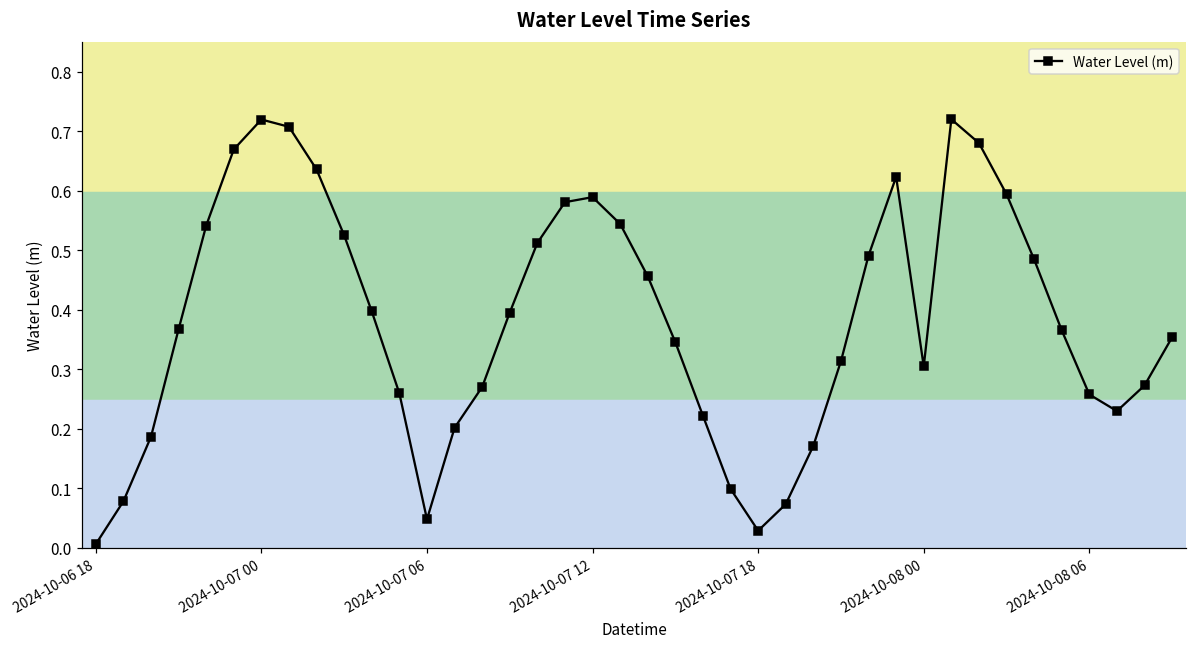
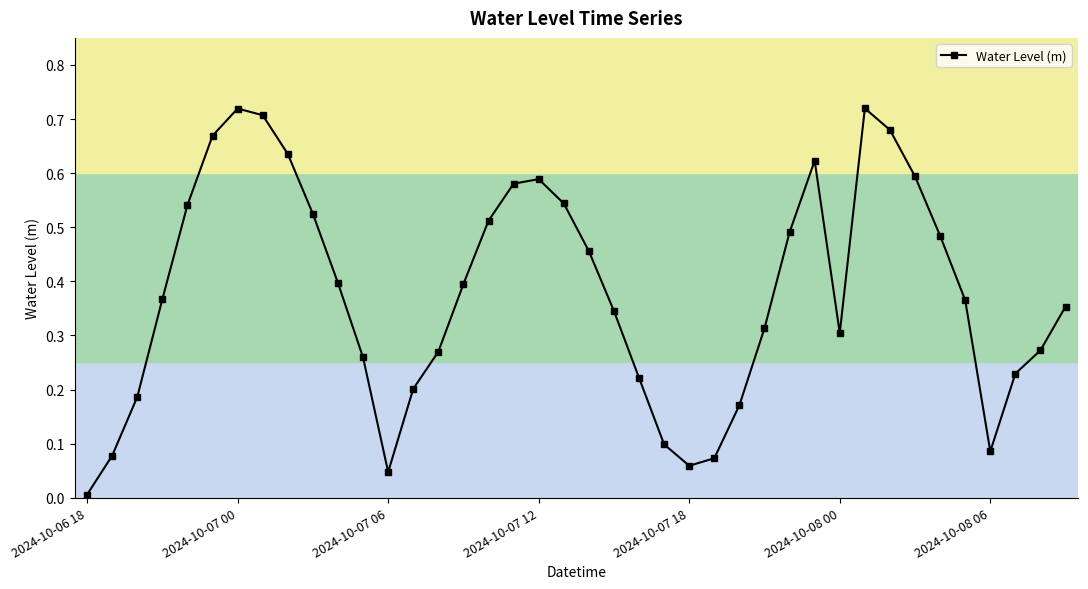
  {
    "2024-10-06 18": 0.01,
    "2024-10-07 00": 0.72,
    "2024-10-07 06": 0.05,
    "2024-10-07 12": 0.59,
-   "2024-10-07 18": 0.03,
+   "2024-10-07 18": 0.06,
    "2024-10-08 00": 0.30,
-   "2024-10-08 06": 0.26
+   "2024-10-08 06": 0.09
  }
